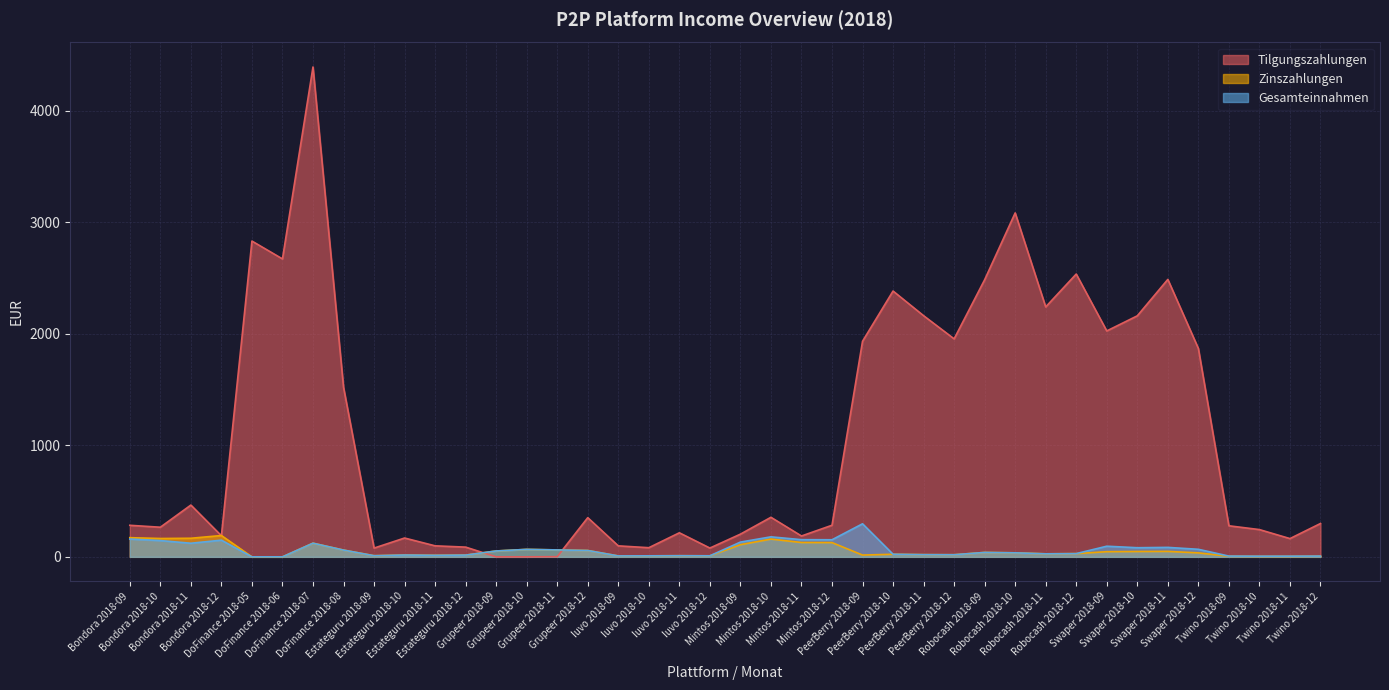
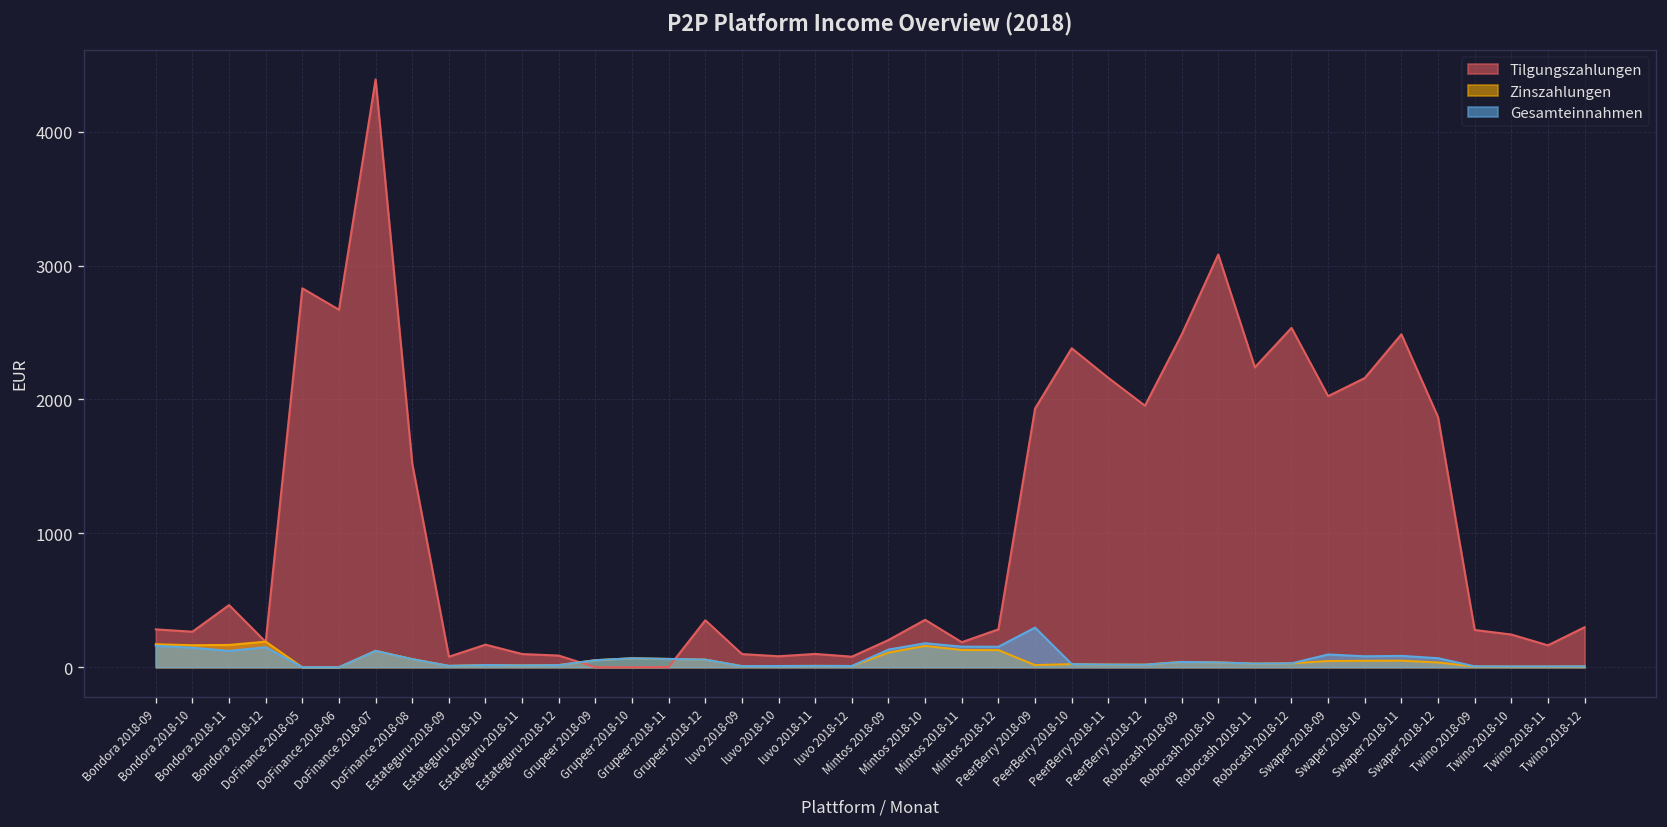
  {
    "Tilgungszahlungen": {
      "Bondora 2018-09": 280,
      "Bondora 2018-10": 270,
      "Bondora 2018-11": 460,
      "DoFinance 2018-05": 2830,
      "DoFinance 2018-06": 2670,
      "DoFinance 2018-07": 4390,
      "DoFinance 2018-08": 1520,
      "Estateguru 2018-09": 80,
      "Estateguru 2018-10": 170,
      "Estateguru 2018-11": 100,
      "Estateguru 2018-12": 90,
      "Grupeer 2018-09": 0,
      "Grupeer 2018-10": 0,
      "Grupeer 2018-11": 0,
      "Grupeer 2018-12": 350,
      "Iuvo 2018-09": 100,
      "Iuvo 2018-10": 80,
-     "Iuvo 2018-11": 220,
+     "Iuvo 2018-11": 100,
      "Iuvo 2018-12": 80,
      "Mintos 2018-09": 200,
      "Mintos 2018-10": 350,
      "Mintos 2018-11": 190,
      "Mintos 2018-12": 280,
      "PeerBerry 2018-09": 1930,
      "PeerBerry 2018-10": 2380,
      "PeerBerry 2018-11": 2160,
      "PeerBerry 2018-12": 1950,
      "Robocash 2018-09": 2480,
      "Robocash 2018-10": 3080,
      "Robocash 2018-11": 2240,
      "Robocash 2018-12": 2530,
      "Swaper 2018-09": 2020,
      "Swaper 2018-10": 2160,
      "Swaper 2018-11": 2490,
      "Swaper 2018-12": 1870,
      "Twino 2018-09": 280,
      "Twino 2018-10": 240,
      "Twino 2018-11": 160,
      "Twino 2018-12": 300
    },
    "Zinszahlungen": {
      "Bondora 2018-11": 170,
      "Mintos 2018-09": 110,
      "Mintos 2018-11": 130,
      "Mintos 2018-12": 130,
      "PeerBerry 2018-09": 20,
      "Swaper 2018-09": 50,
      "Swaper 2018-10": 50,
      "Swaper 2018-11": 50,
      "Swaper 2018-12": 40
    },
    "Gesamteinnahmen": {
      "Bondora 2018-11": 120,
      "Bondora 2018-12": 150,
      "Mintos 2018-09": 130,
      "Mintos 2018-11": 150,
      "Mintos 2018-12": 150,
      "PeerBerry 2018-09": 300,
      "Swaper 2018-09": 100,
      "Swaper 2018-10": 80,
      "Swaper 2018-11": 80,
      "Swaper 2018-12": 70
    }
  }
